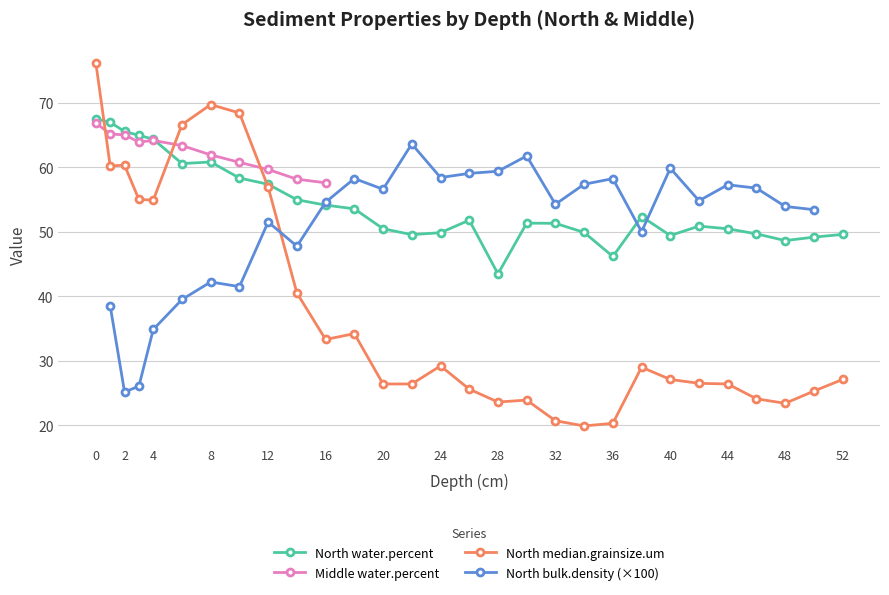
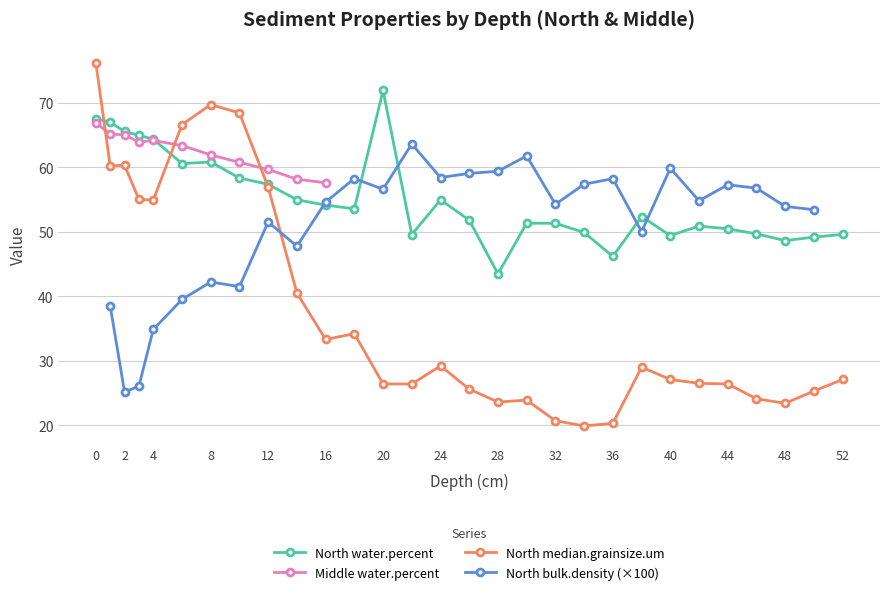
  {
    "North water.percent": {
      "0": 67,
      "2": 66,
      "8": 61,
      "12": 57,
      "16": 54,
-     "20": 50,
-     "24": 50,
+     "20": 72,
+     "24": 55,
      "28": 43,
      "32": 51,
      "36": 46,
      "40": 49,
      "44": 50,
      "48": 49,
      "52": 50
    },
    "Middle water.percent": {
      "0": 67,
      "2": 65,
      "8": 62,
      "12": 60,
      "16": 58
    },
    "North median.grainsize.um": {
      "0": 76,
      "2": 60,
      "4": 55,
      "8": 70,
      "12": 57,
      "16": 33,
      "20": 26,
      "24": 29,
      "28": 24,
      "32": 21,
      "36": 20,
      "40": 27,
      "44": 26,
      "48": 23,
      "52": 27
    },
    "North bulk.density (×100)": {
      "2": 25,
      "4": 35,
      "8": 42,
      "12": 52,
      "16": 55,
      "20": 57,
      "24": 58,
      "28": 59,
      "32": 54,
      "36": 58,
      "40": 60,
      "44": 57,
      "48": 54
    }
  }
